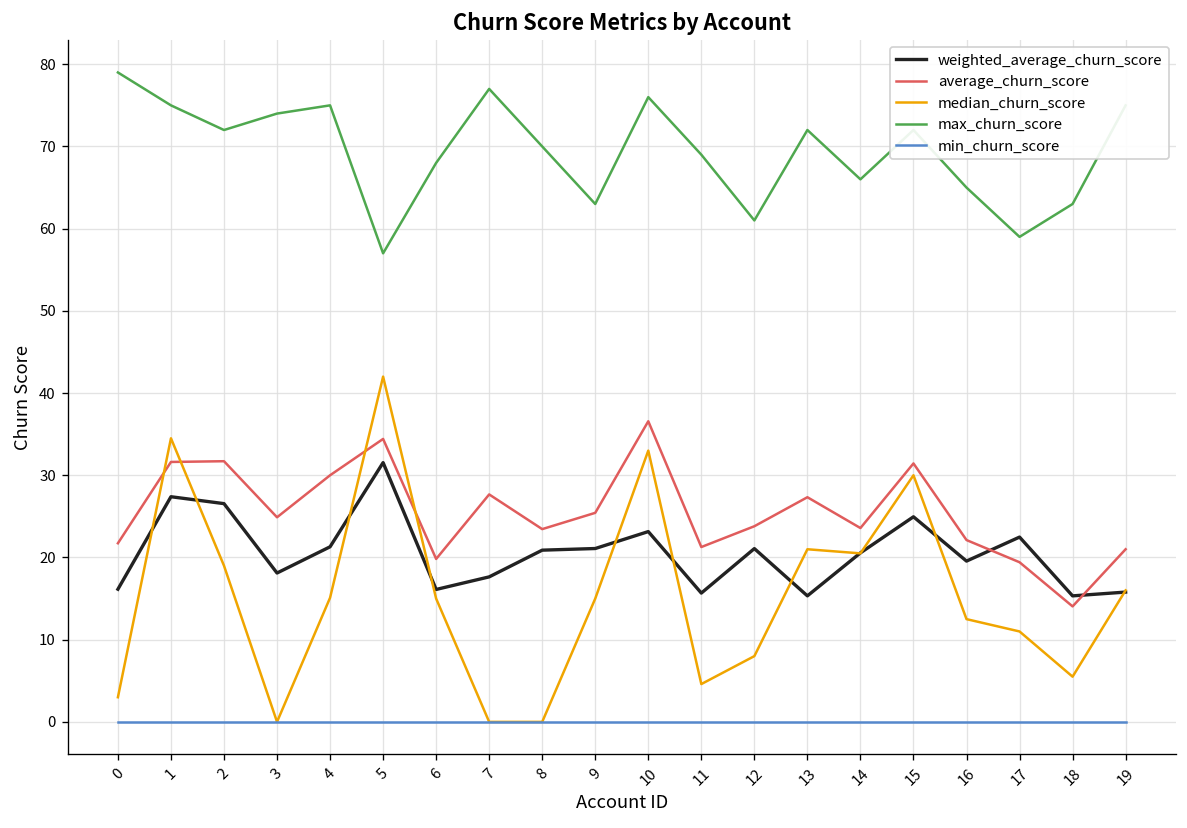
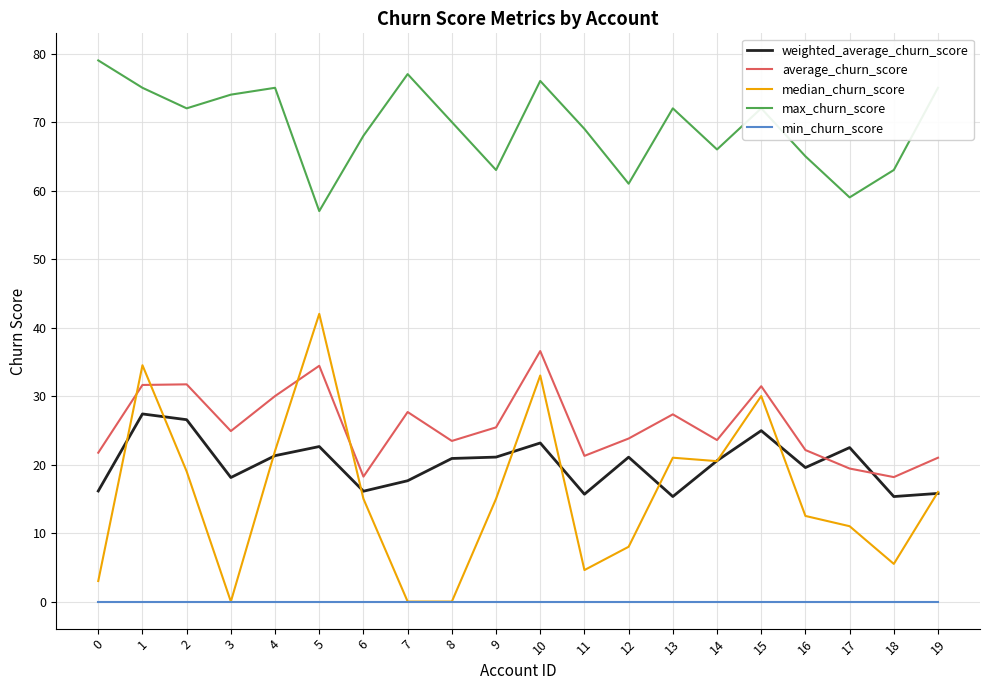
  {
    "weighted_average_churn_score": {
      "0": 16,
      "1": 27,
      "2": 27,
      "3": 18,
      "4": 21,
-     "5": 32,
+     "5": 23,
      "6": 16,
      "7": 18,
      "8": 21,
      "9": 21,
      "10": 23,
      "11": 16,
      "12": 21,
      "13": 15,
      "15": 25,
      "16": 20,
      "17": 22,
      "18": 15
    },
    "average_churn_score": {
      "0": 22,
      "1": 32,
      "2": 32,
      "3": 25,
      "4": 30,
      "5": 34,
-     "6": 20,
+     "6": 18,
      "7": 28,
      "8": 23,
      "9": 25,
      "10": 37,
      "11": 21,
      "12": 24,
      "13": 27,
      "14": 24,
      "15": 31,
      "16": 22,
      "17": 19,
-     "18": 14,
+     "18": 18,
      "19": 21
    },
    "median_churn_score": {
      "0": 3,
      "1": 35,
      "2": 19,
-     "4": 15,
+     "4": 22,
      "5": 42,
      "6": 15,
      "9": 15,
      "10": 33,
      "11": 5,
      "12": 8,
      "13": 21,
      "15": 30,
      "16": 13,
      "17": 11,
      "18": 6
    },
    "max_churn_score": {
      "0": 79,
      "1": 75,
      "2": 72,
      "3": 74,
      "4": 75,
      "5": 57,
      "6": 68,
      "7": 77,
      "8": 70,
      "9": 63,
      "10": 76,
      "11": 69,
      "12": 61,
      "13": 72,
      "14": 66,
      "16": 65,
      "17": 59,
      "18": 63
    },
    "min_churn_score": {
      "0": 0,
      "1": 0,
      "2": 0,
      "4": 0,
      "5": 0,
      "6": 0,
      "9": 0,
      "10": 0,
      "11": 0,
      "12": 0,
      "13": 0,
      "14": 0,
      "15": 0,
      "16": 0,
      "17": 0,
      "18": 0,
      "19": 0
    }
  }
